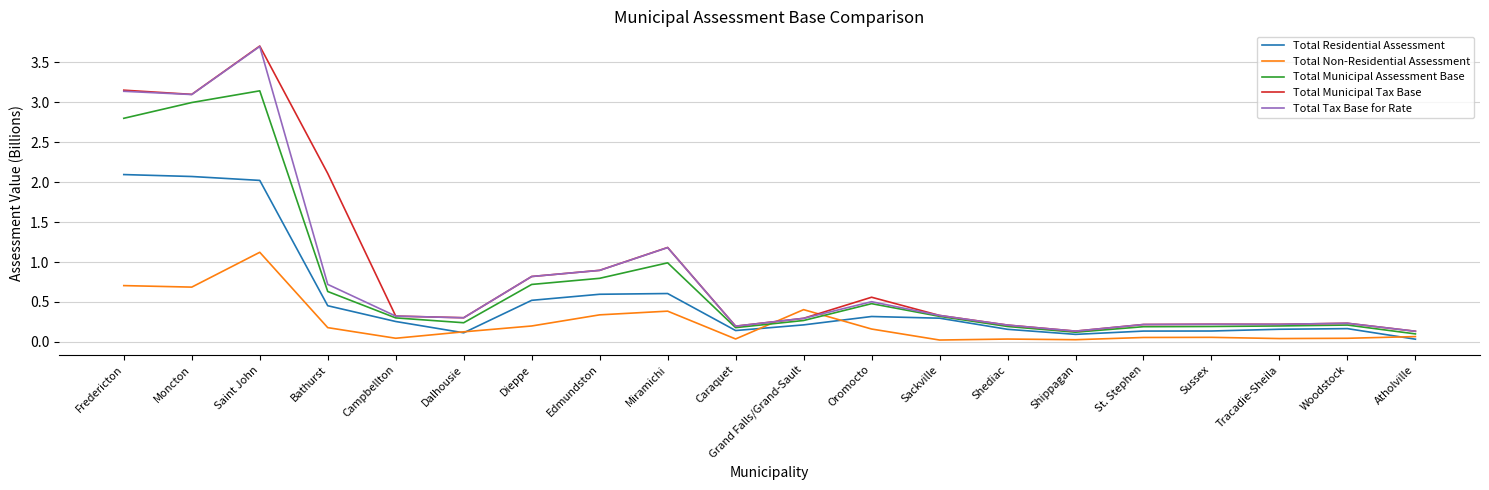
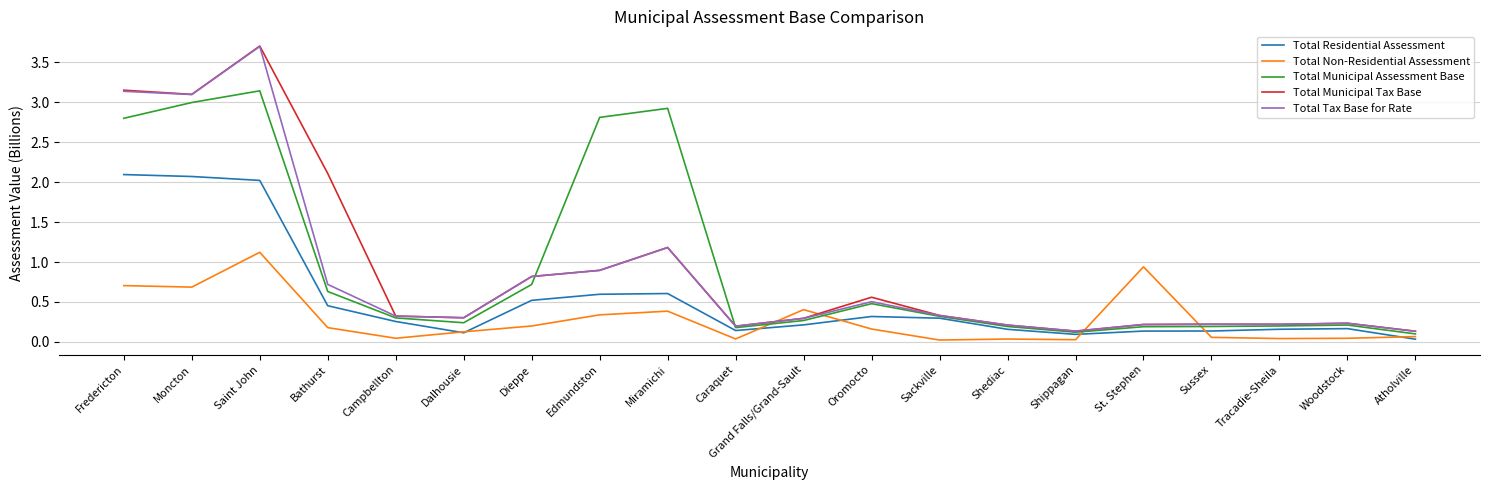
  {
    "Total Residential Assessment": {
      "Fredericton": 2.1,
      "Moncton": 2.1,
      "Saint John": 2.0,
      "Bathurst": 0.5,
      "Campbellton": 0.3,
      "Dieppe": 0.5,
      "Edmundston": 0.6,
      "Miramichi": 0.6,
      "Caraquet": 0.1,
      "Grand Falls/Grand-Sault": 0.2,
      "Oromocto": 0.3,
      "Shediac": 0.2,
      "St. Stephen": 0.1,
      "Sussex": 0.1,
      "Tracadie-Sheila": 0.2,
      "Woodstock": 0.2,
      "Atholville": 0.0
    },
    "Total Non-Residential Assessment": {
      "Fredericton": 0.7,
      "Moncton": 0.7,
      "Saint John": 1.1,
      "Bathurst": 0.2,
      "Campbellton": 0.0,
      "Dieppe": 0.2,
      "Edmundston": 0.3,
      "Miramichi": 0.4,
      "Caraquet": 0.0,
      "Grand Falls/Grand-Sault": 0.4,
      "Oromocto": 0.2,
      "Sackville": 0.0,
      "Shediac": 0.0,
      "Shippagan": 0.0,
-     "St. Stephen": 0.1,
+     "St. Stephen": 0.9,
      "Sussex": 0.1,
      "Tracadie-Sheila": 0.0,
      "Woodstock": 0.0,
      "Atholville": 0.1
    },
    "Total Municipal Assessment Base": {
      "Fredericton": 2.8,
      "Moncton": 3.0,
      "Saint John": 3.1,
      "Bathurst": 0.6,
      "Dalhousie": 0.2,
      "Dieppe": 0.7,
-     "Edmundston": 0.8,
-     "Miramichi": 1.0,
+     "Edmundston": 2.8,
+     "Miramichi": 2.9,
      "Atholville": 0.1
    },
    "Total Municipal Tax Base": {
      "Bathurst": 2.1,
      "Oromocto": 0.6
    },
    "Total Tax Base for Rate": {
      "Bathurst": 0.7
    }
  }
